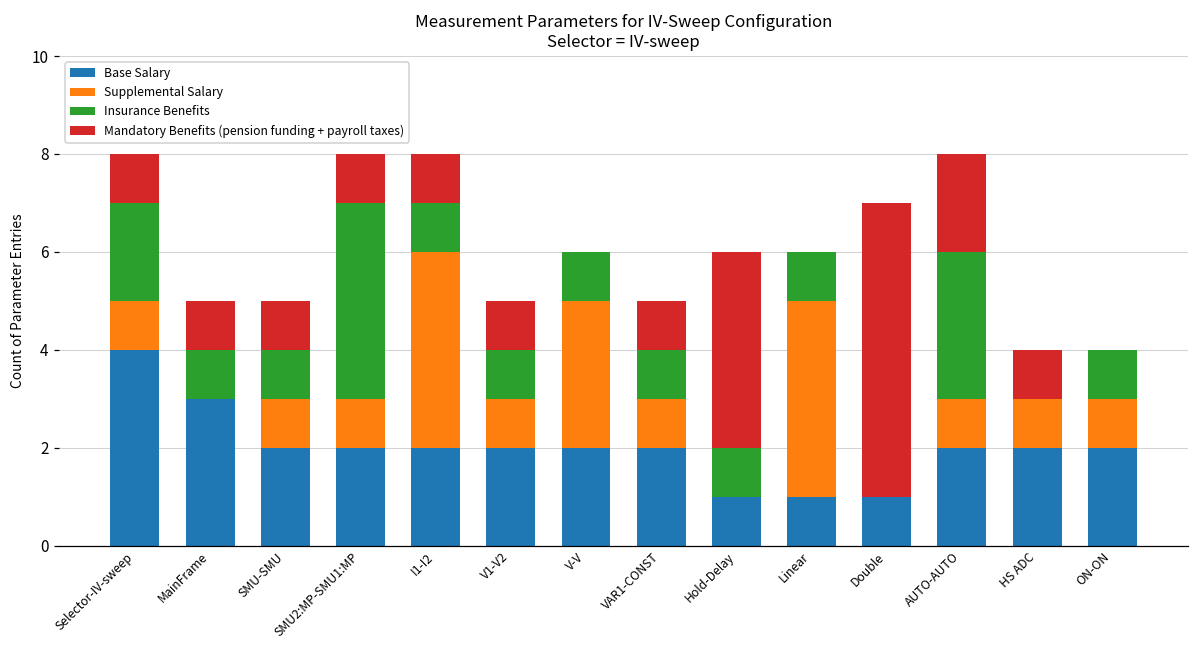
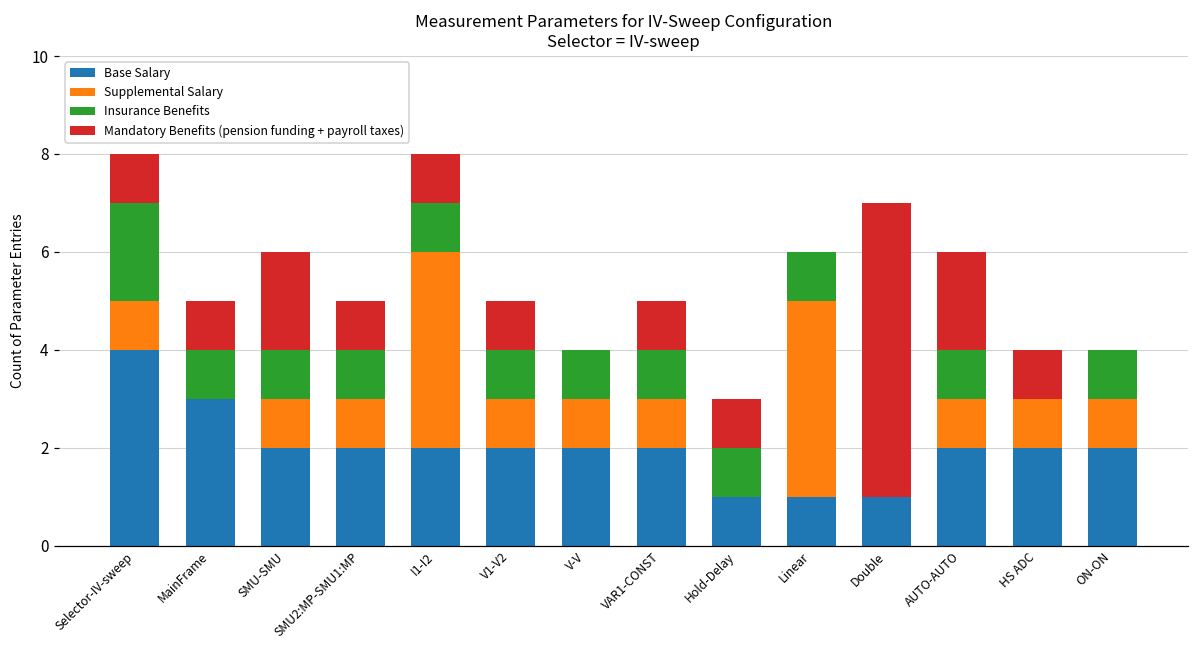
  {
    "Base Salary": {
      "Selector-IV-sweep": 4,
      "MainFrame": 3,
      "SMU-SMU": 2,
      "SMU2:MP-SMU1:MP": 2,
      "I1-I2": 2,
      "V1-V2": 2,
      "V-V": 2,
      "VAR1-CONST": 2,
      "Hold-Delay": 1,
      "Linear": 1,
      "Double": 1,
      "AUTO-AUTO": 2,
      "HS ADC": 2,
      "ON-ON": 2
    },
    "Supplemental Salary": {
      "Selector-IV-sweep": 1,
      "MainFrame": 0,
      "SMU-SMU": 1,
      "SMU2:MP-SMU1:MP": 1,
      "I1-I2": 4,
      "V1-V2": 1,
-     "V-V": 3,
+     "V-V": 1,
      "VAR1-CONST": 1,
      "Hold-Delay": 0,
      "Linear": 4,
      "Double": 0,
      "AUTO-AUTO": 1,
      "HS ADC": 1,
      "ON-ON": 1
    },
    "Insurance Benefits": {
      "Selector-IV-sweep": 2,
      "MainFrame": 1,
      "SMU-SMU": 1,
-     "SMU2:MP-SMU1:MP": 4,
+     "SMU2:MP-SMU1:MP": 1,
      "I1-I2": 1,
      "V1-V2": 1,
      "V-V": 1,
      "VAR1-CONST": 1,
      "Hold-Delay": 1,
      "Linear": 1,
      "Double": 0,
-     "AUTO-AUTO": 3,
+     "AUTO-AUTO": 1,
      "HS ADC": 0,
      "ON-ON": 1
    },
    "Mandatory Benefits (pension funding + payroll taxes)": {
      "Selector-IV-sweep": 1,
      "MainFrame": 1,
-     "SMU-SMU": 1,
+     "SMU-SMU": 2,
      "SMU2:MP-SMU1:MP": 1,
      "I1-I2": 1,
      "V1-V2": 1,
      "V-V": 0,
      "VAR1-CONST": 1,
-     "Hold-Delay": 4,
+     "Hold-Delay": 1,
      "Linear": 0,
      "Double": 6,
      "AUTO-AUTO": 2,
      "HS ADC": 1,
      "ON-ON": 0
    }
  }
